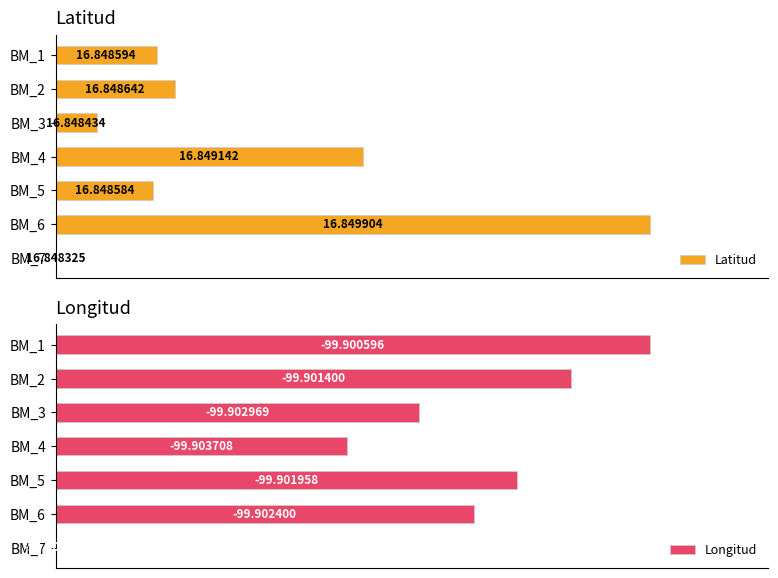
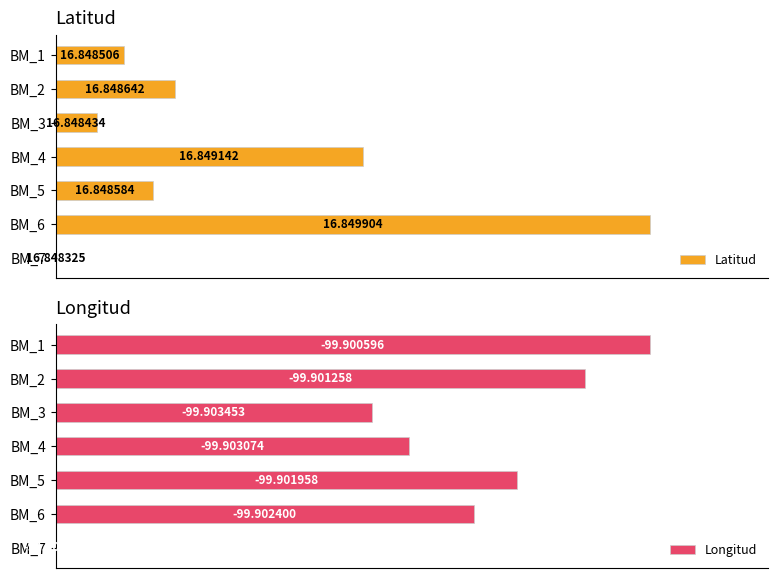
  {
    "Latitud": {
-     "BM_1": 16.848594
+     "BM_1": 16.848506
    },
    "Longitud": {
-     "BM_2": -99.901400,
-     "BM_3": -99.902969,
-     "BM_4": -99.903708
+     "BM_2": -99.901258,
+     "BM_3": -99.903453,
+     "BM_4": -99.903074
    }
  }
